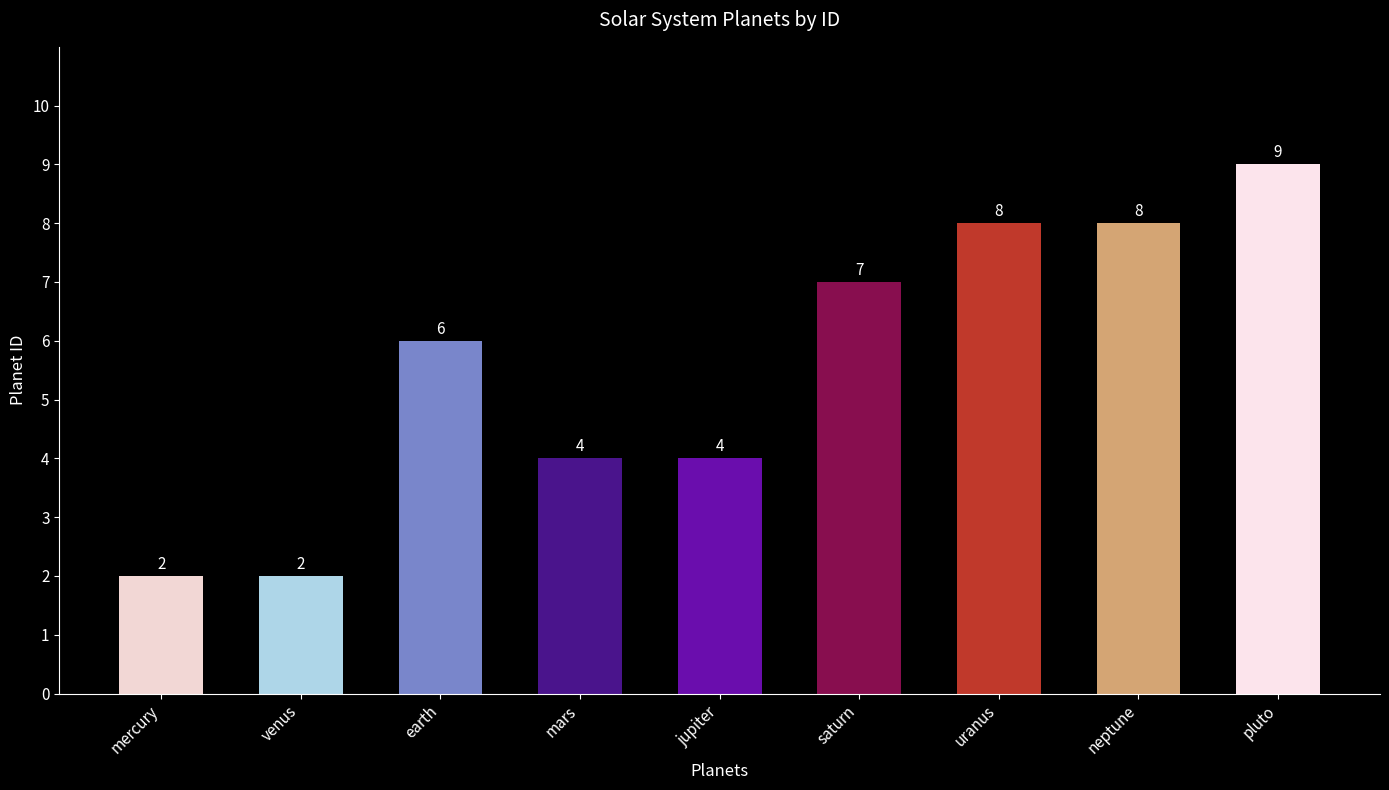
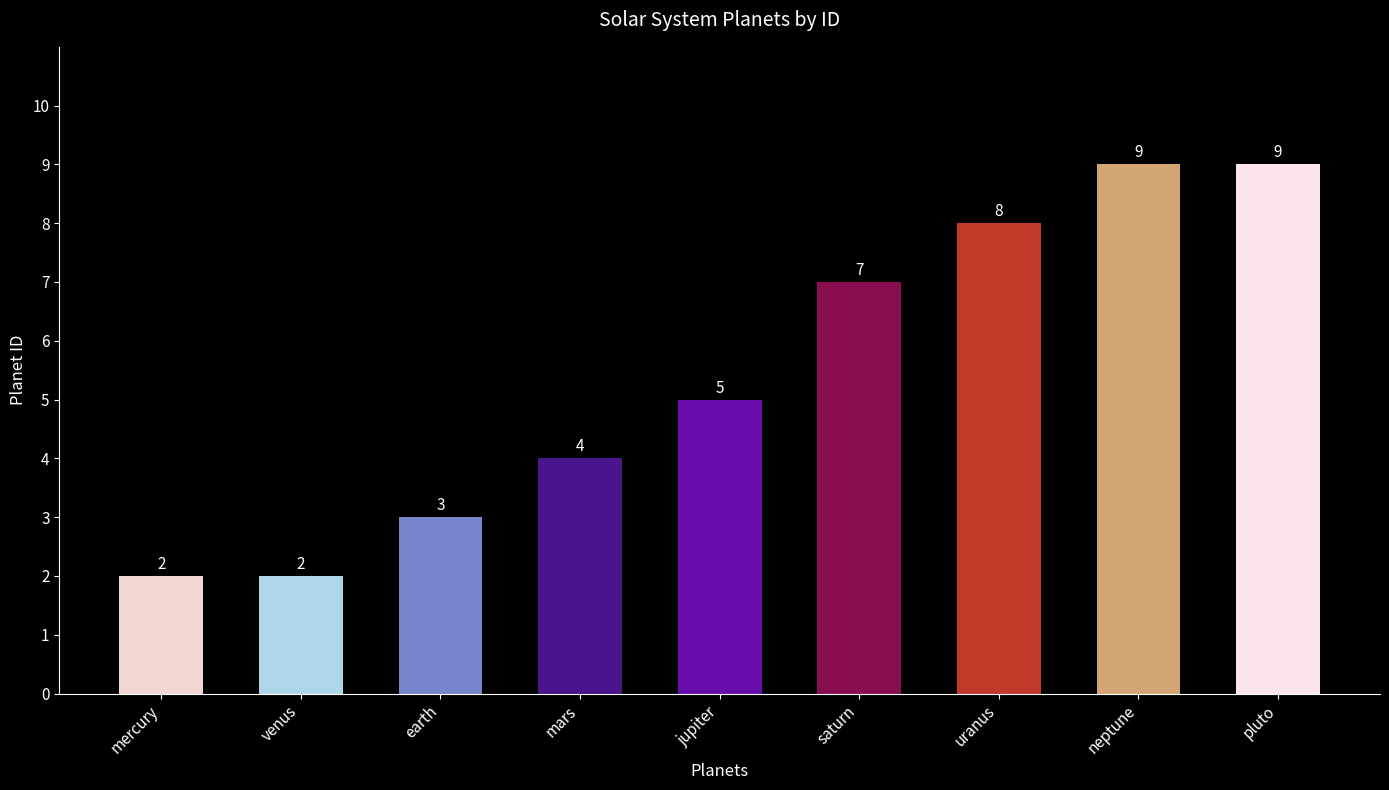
  {
    "mercury": 2,
    "venus": 2,
-   "earth": 6,
+   "earth": 3,
    "mars": 4,
-   "jupiter": 4,
+   "jupiter": 5,
    "saturn": 7,
    "uranus": 8,
-   "neptune": 8,
+   "neptune": 9,
    "pluto": 9
  }
